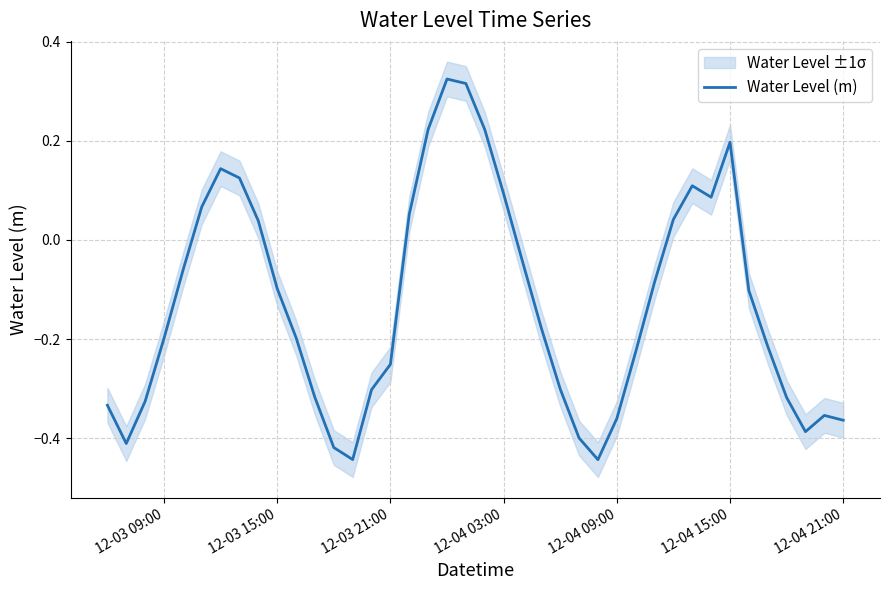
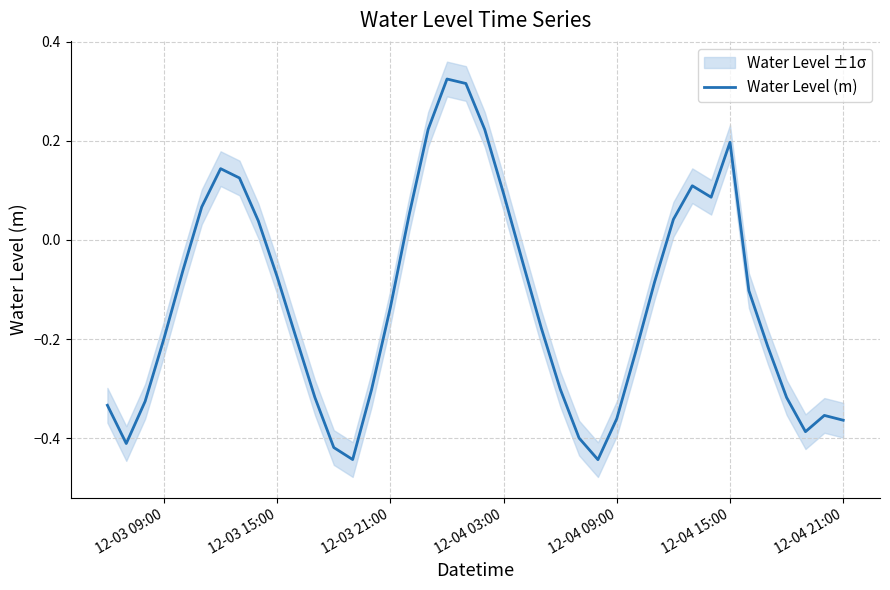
  {
    "Water Level (m)": {
      "12-03 09:00": -0.20,
-     "12-03 15:00": -0.10,
-     "12-03 21:00": -0.25,
+     "12-03 15:00": -0.07,
+     "12-03 21:00": -0.14,
      "12-04 03:00": 0.09,
      "12-04 09:00": -0.36,
      "12-04 15:00": 0.20,
      "12-04 21:00": -0.36
    }
  }
